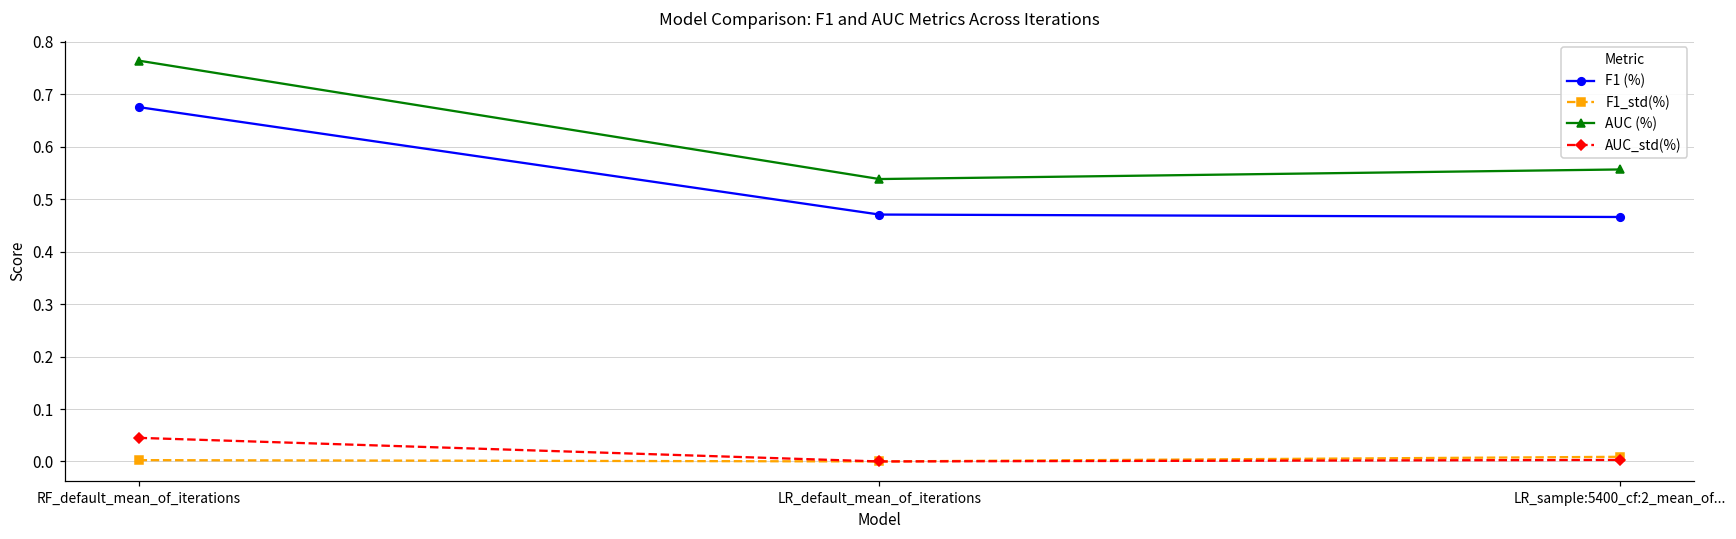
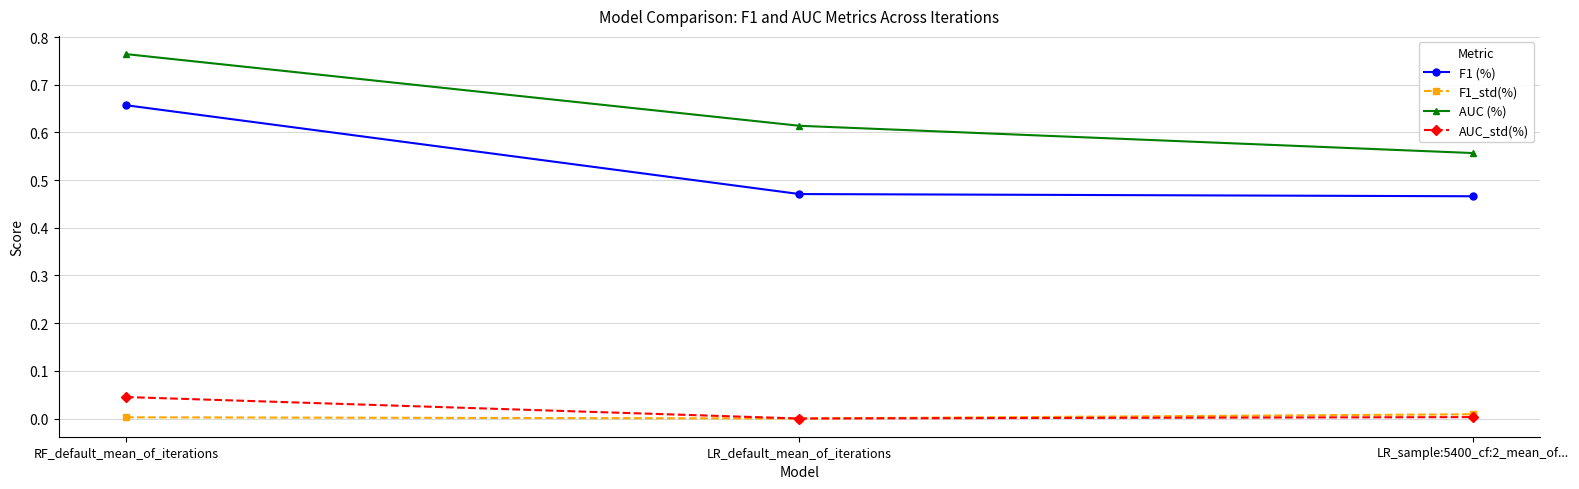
  {
    "F1 (%)": {
-     "RF_default_mean_of_iterations": 0.68,
+     "RF_default_mean_of_iterations": 0.66,
      "LR_default_mean_of_iterations": 0.47,
      "LR_sample:5400_cf:2_mean_of...": 0.47
    },
    "F1_std(%)": {
      "RF_default_mean_of_iterations": 0.00,
      "LR_sample:5400_cf:2_mean_of...": 0.01
    },
    "AUC (%)": {
      "RF_default_mean_of_iterations": 0.76,
-     "LR_default_mean_of_iterations": 0.54,
+     "LR_default_mean_of_iterations": 0.61,
      "LR_sample:5400_cf:2_mean_of...": 0.56
    },
    "AUC_std(%)": {
      "RF_default_mean_of_iterations": 0.05,
      "LR_sample:5400_cf:2_mean_of...": 0.00
    }
  }
